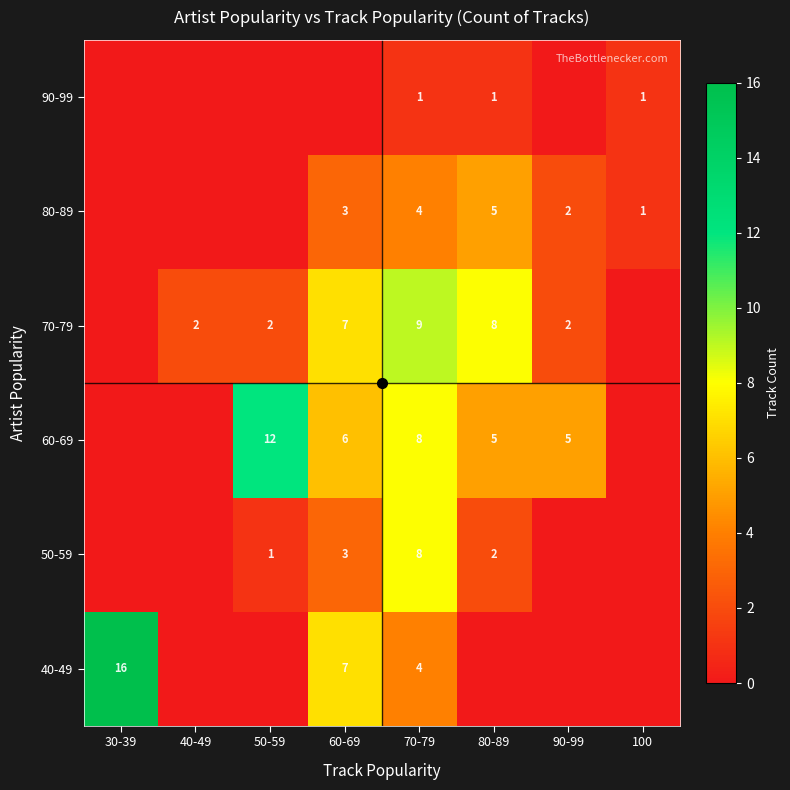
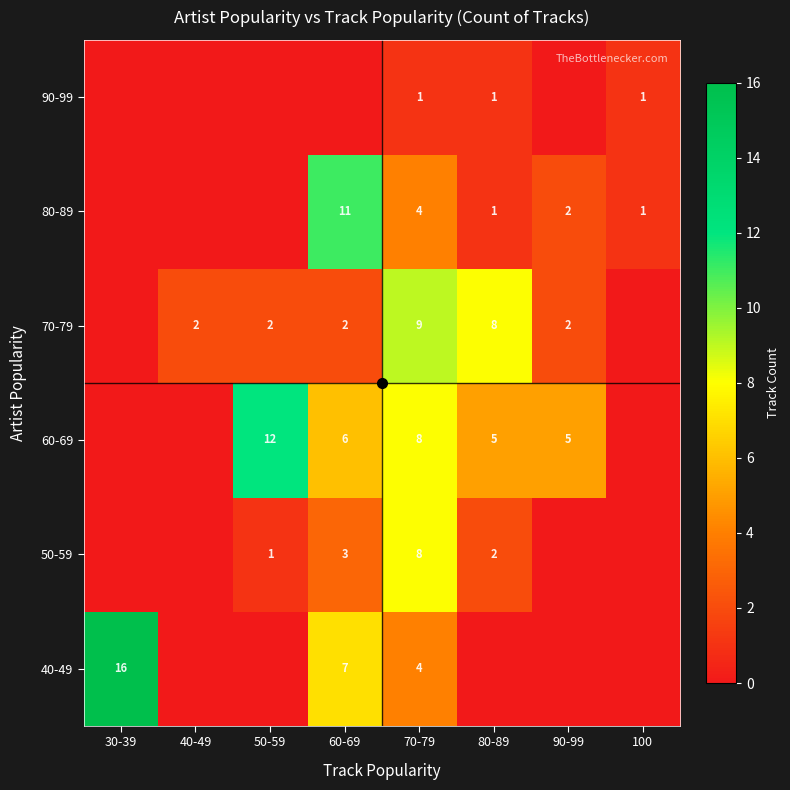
  {
    "90-99": {
      "70-79": 1,
      "80-89": 1
    },
    "80-89": {
-     "60-69": 3,
+     "60-69": 11,
      "70-79": 4,
-     "80-89": 5,
+     "80-89": 1,
      "90-99": 2,
      "100": 1
    },
    "70-79": {
      "40-49": 2,
      "50-59": 2,
-     "60-69": 7,
+     "60-69": 2,
      "70-79": 9,
      "80-89": 8,
      "90-99": 2
    },
    "60-69": {
      "50-59": 12,
      "60-69": 6,
      "70-79": 8,
      "80-89": 5,
      "90-99": 5
    },
    "50-59": {
      "50-59": 1,
      "60-69": 3,
      "70-79": 8,
      "80-89": 2
    },
    "40-49": {
      "30-39": 16,
      "60-69": 7,
      "70-79": 4
    }
  }
